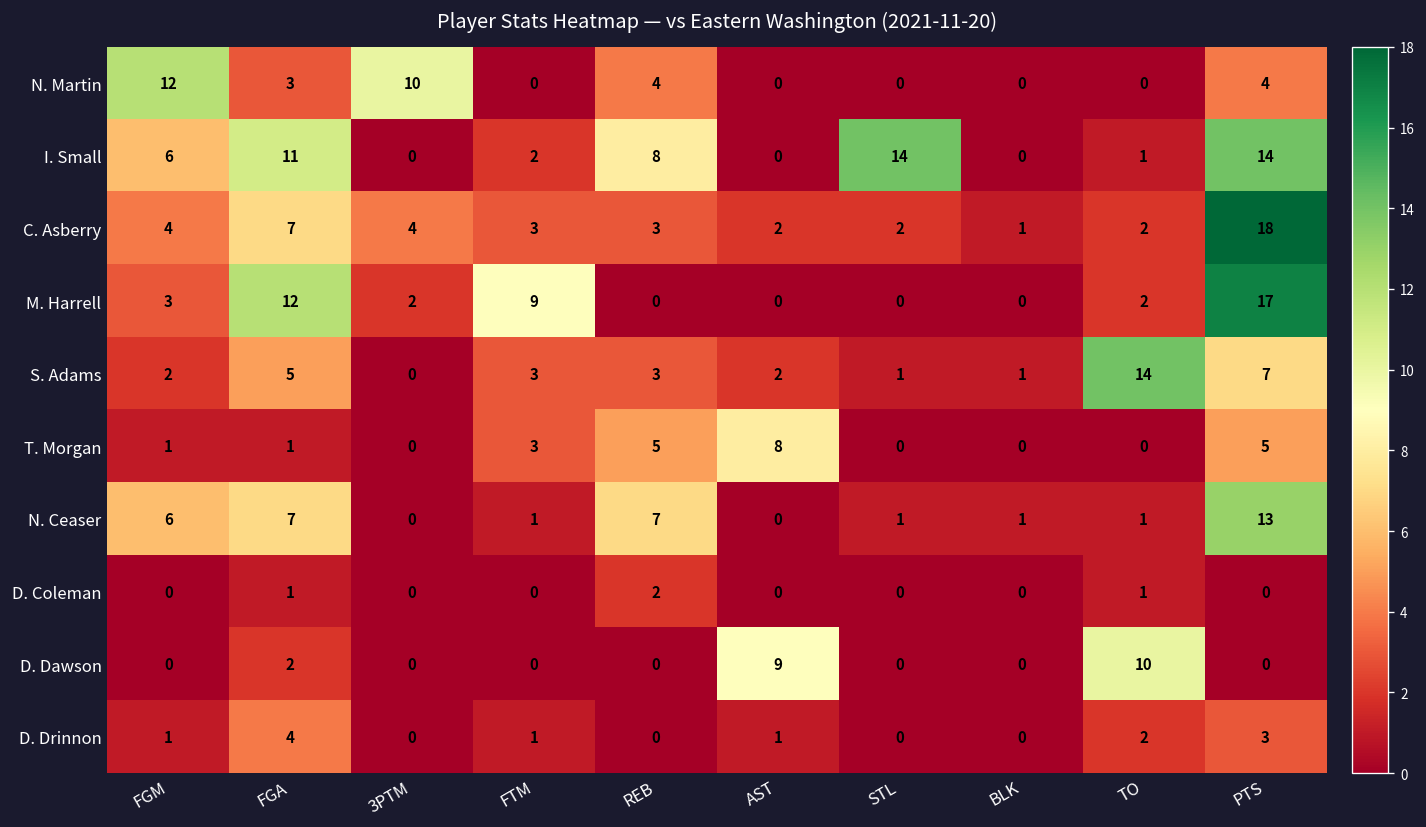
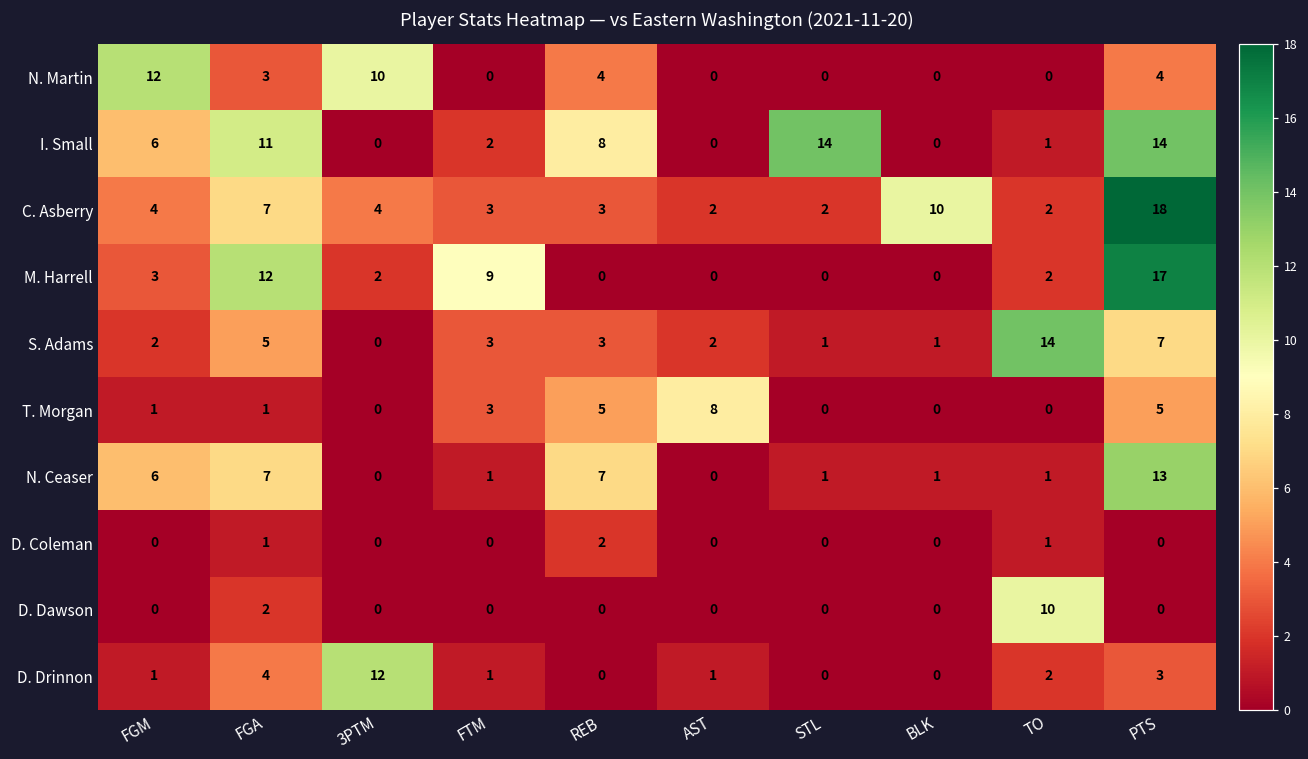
  {
    "N. Martin": {
      "FGM": 12,
      "FGA": 3,
      "3PTM": 10,
      "FTM": 0,
      "REB": 4,
      "AST": 0,
      "STL": 0,
      "BLK": 0,
      "TO": 0,
      "PTS": 4
    },
    "I. Small": {
      "FGM": 6,
      "FGA": 11,
      "3PTM": 0,
      "FTM": 2,
      "REB": 8,
      "AST": 0,
      "STL": 14,
      "BLK": 0,
      "TO": 1,
      "PTS": 14
    },
    "C. Asberry": {
      "FGM": 4,
      "FGA": 7,
      "3PTM": 4,
      "FTM": 3,
      "REB": 3,
      "AST": 2,
      "STL": 2,
-     "BLK": 1,
+     "BLK": 10,
      "TO": 2,
      "PTS": 18
    },
    "M. Harrell": {
      "FGM": 3,
      "FGA": 12,
      "3PTM": 2,
      "FTM": 9,
      "REB": 0,
      "AST": 0,
      "STL": 0,
      "BLK": 0,
      "TO": 2,
      "PTS": 17
    },
    "S. Adams": {
      "FGM": 2,
      "FGA": 5,
      "3PTM": 0,
      "FTM": 3,
      "REB": 3,
      "AST": 2,
      "STL": 1,
      "BLK": 1,
      "TO": 14,
      "PTS": 7
    },
    "T. Morgan": {
      "FGM": 1,
      "FGA": 1,
      "3PTM": 0,
      "FTM": 3,
      "REB": 5,
      "AST": 8,
      "STL": 0,
      "BLK": 0,
      "TO": 0,
      "PTS": 5
    },
    "N. Ceaser": {
      "FGM": 6,
      "FGA": 7,
      "3PTM": 0,
      "FTM": 1,
      "REB": 7,
      "AST": 0,
      "STL": 1,
      "BLK": 1,
      "TO": 1,
      "PTS": 13
    },
    "D. Coleman": {
      "FGM": 0,
      "FGA": 1,
      "3PTM": 0,
      "FTM": 0,
      "REB": 2,
      "AST": 0,
      "STL": 0,
      "BLK": 0,
      "TO": 1,
      "PTS": 0
    },
    "D. Dawson": {
      "FGM": 0,
      "FGA": 2,
      "3PTM": 0,
      "FTM": 0,
      "REB": 0,
-     "AST": 9,
+     "AST": 0,
      "STL": 0,
      "BLK": 0,
      "TO": 10,
      "PTS": 0
    },
    "D. Drinnon": {
      "FGM": 1,
      "FGA": 4,
-     "3PTM": 0,
+     "3PTM": 12,
      "FTM": 1,
      "REB": 0,
      "AST": 1,
      "STL": 0,
      "BLK": 0,
      "TO": 2,
      "PTS": 3
    }
  }
